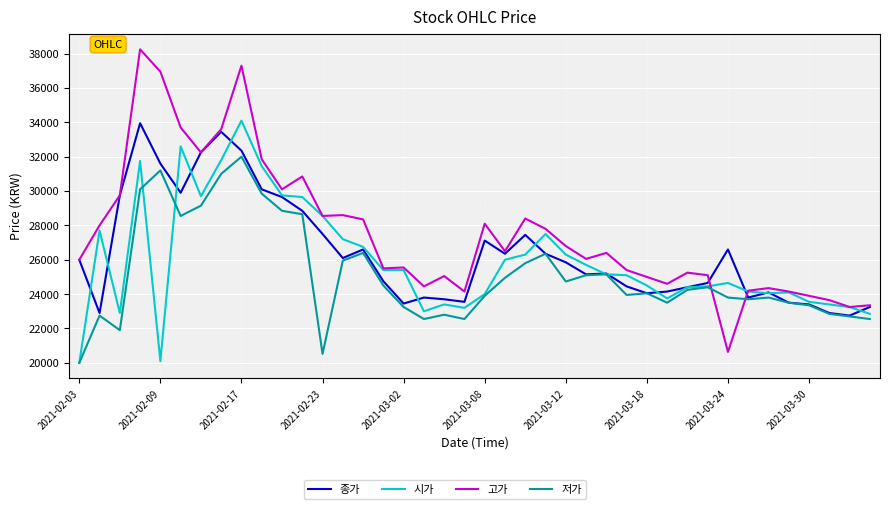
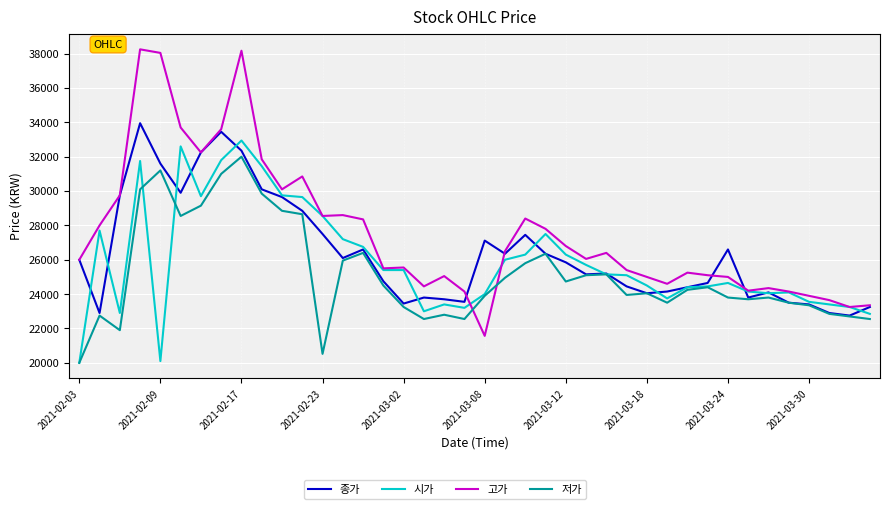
  {
    "종가": {
      "2021-02-09": 31600,
      "2021-02-17": 32400,
      "2021-02-23": 27500,
      "2021-03-02": 23500,
      "2021-03-08": 27100,
      "2021-03-12": 25900,
      "2021-03-24": 26600
    },
    "시가": {
      "2021-02-09": 20100,
-     "2021-02-17": 34100,
+     "2021-02-17": 32900,
      "2021-03-02": 25400,
      "2021-03-12": 26300,
      "2021-03-18": 24500,
      "2021-03-24": 24700,
      "2021-03-30": 23600
    },
    "고가": {
-     "2021-02-09": 37000,
-     "2021-02-17": 37300,
+     "2021-02-09": 38000,
+     "2021-02-17": 38200,
      "2021-03-02": 25600,
-     "2021-03-08": 28100,
+     "2021-03-08": 21600,
      "2021-03-12": 26800,
      "2021-03-18": 25000,
-     "2021-03-24": 20600,
+     "2021-03-24": 25000,
      "2021-03-30": 23900
    },
    "저가": {
      "2021-02-09": 31200,
      "2021-02-17": 32000,
      "2021-02-23": 20500,
      "2021-03-02": 23300,
      "2021-03-12": 24700,
      "2021-03-24": 23800
    }
  }
